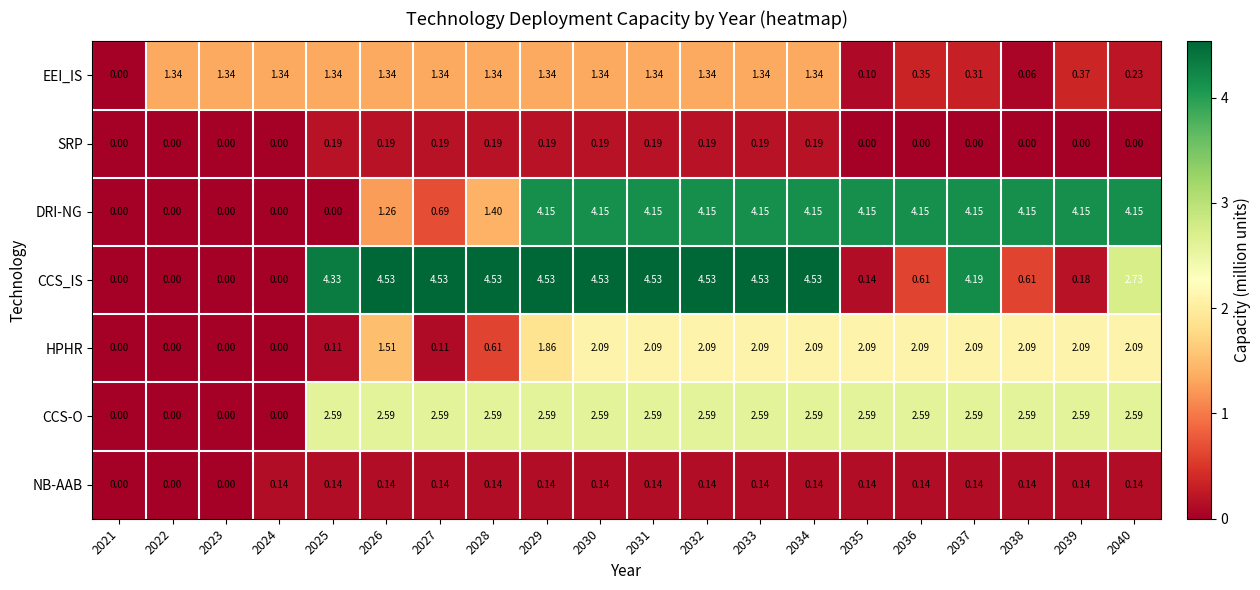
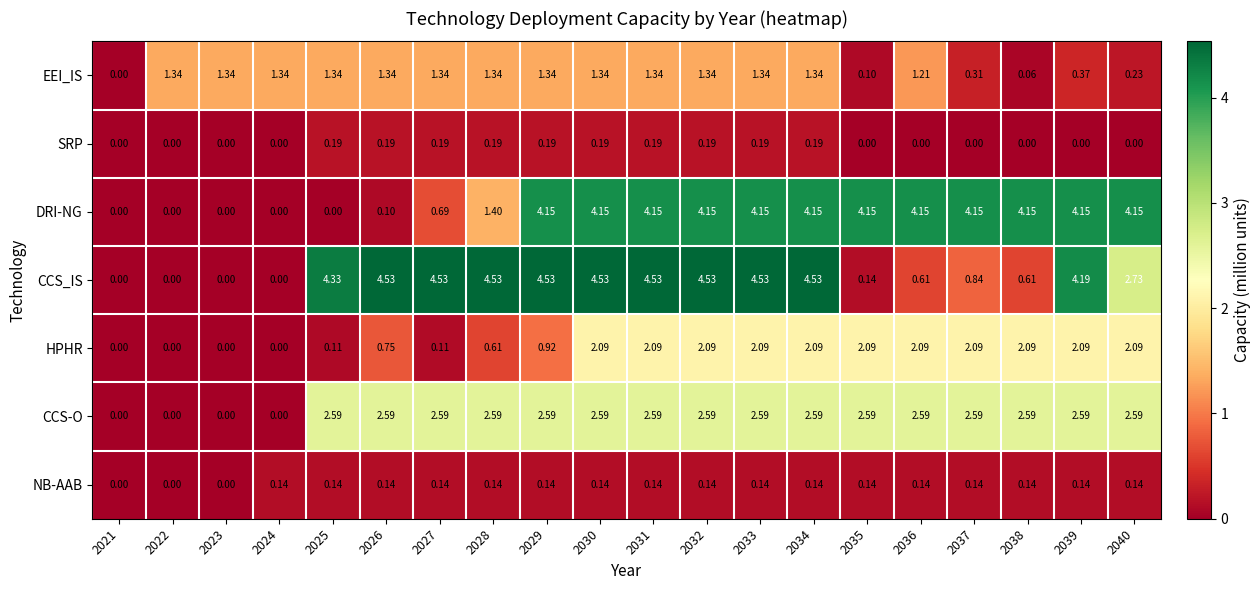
  {
    "EEI_IS": {
      "2021": 0.00,
      "2022": 1.34,
      "2023": 1.34,
      "2024": 1.34,
      "2025": 1.34,
      "2026": 1.34,
      "2027": 1.34,
      "2028": 1.34,
      "2029": 1.34,
      "2030": 1.34,
      "2031": 1.34,
      "2032": 1.34,
      "2033": 1.34,
      "2034": 1.34,
      "2035": 0.10,
-     "2036": 0.35,
+     "2036": 1.21,
      "2037": 0.31,
      "2038": 0.06,
      "2039": 0.37,
      "2040": 0.23
    },
    "SRP": {
      "2021": 0.00,
      "2022": 0.00,
      "2023": 0.00,
      "2024": 0.00,
      "2025": 0.19,
      "2026": 0.19,
      "2027": 0.19,
      "2028": 0.19,
      "2029": 0.19,
      "2030": 0.19,
      "2031": 0.19,
      "2032": 0.19,
      "2033": 0.19,
      "2034": 0.19,
      "2035": 0.00,
      "2036": 0.00,
      "2037": 0.00,
      "2038": 0.00,
      "2039": 0.00,
      "2040": 0.00
    },
    "DRI-NG": {
      "2021": 0.00,
      "2022": 0.00,
      "2023": 0.00,
      "2024": 0.00,
      "2025": 0.00,
-     "2026": 1.26,
+     "2026": 0.10,
      "2027": 0.69,
      "2028": 1.40,
      "2029": 4.15,
      "2030": 4.15,
      "2031": 4.15,
      "2032": 4.15,
      "2033": 4.15,
      "2034": 4.15,
      "2035": 4.15,
      "2036": 4.15,
      "2037": 4.15,
      "2038": 4.15,
      "2039": 4.15,
      "2040": 4.15
    },
    "CCS_IS": {
      "2021": 0.00,
      "2022": 0.00,
      "2023": 0.00,
      "2024": 0.00,
      "2025": 4.33,
      "2026": 4.53,
      "2027": 4.53,
      "2028": 4.53,
      "2029": 4.53,
      "2030": 4.53,
      "2031": 4.53,
      "2032": 4.53,
      "2033": 4.53,
      "2034": 4.53,
      "2035": 0.14,
      "2036": 0.61,
-     "2037": 4.19,
+     "2037": 0.84,
      "2038": 0.61,
-     "2039": 0.18,
+     "2039": 4.19,
      "2040": 2.73
    },
    "HPHR": {
      "2021": 0.00,
      "2022": 0.00,
      "2023": 0.00,
      "2024": 0.00,
      "2025": 0.11,
-     "2026": 1.51,
+     "2026": 0.75,
      "2027": 0.11,
      "2028": 0.61,
-     "2029": 1.86,
+     "2029": 0.92,
      "2030": 2.09,
      "2031": 2.09,
      "2032": 2.09,
      "2033": 2.09,
      "2034": 2.09,
      "2035": 2.09,
      "2036": 2.09,
      "2037": 2.09,
      "2038": 2.09,
      "2039": 2.09,
      "2040": 2.09
    },
    "CCS-O": {
      "2021": 0.00,
      "2022": 0.00,
      "2023": 0.00,
      "2024": 0.00,
      "2025": 2.59,
      "2026": 2.59,
      "2027": 2.59,
      "2028": 2.59,
      "2029": 2.59,
      "2030": 2.59,
      "2031": 2.59,
      "2032": 2.59,
      "2033": 2.59,
      "2034": 2.59,
      "2035": 2.59,
      "2036": 2.59,
      "2037": 2.59,
      "2038": 2.59,
      "2039": 2.59,
      "2040": 2.59
    },
    "NB-AAB": {
      "2021": 0.00,
      "2022": 0.00,
      "2023": 0.00,
      "2024": 0.14,
      "2025": 0.14,
      "2026": 0.14,
      "2027": 0.14,
      "2028": 0.14,
      "2029": 0.14,
      "2030": 0.14,
      "2031": 0.14,
      "2032": 0.14,
      "2033": 0.14,
      "2034": 0.14,
      "2035": 0.14,
      "2036": 0.14,
      "2037": 0.14,
      "2038": 0.14,
      "2039": 0.14,
      "2040": 0.14
    }
  }
